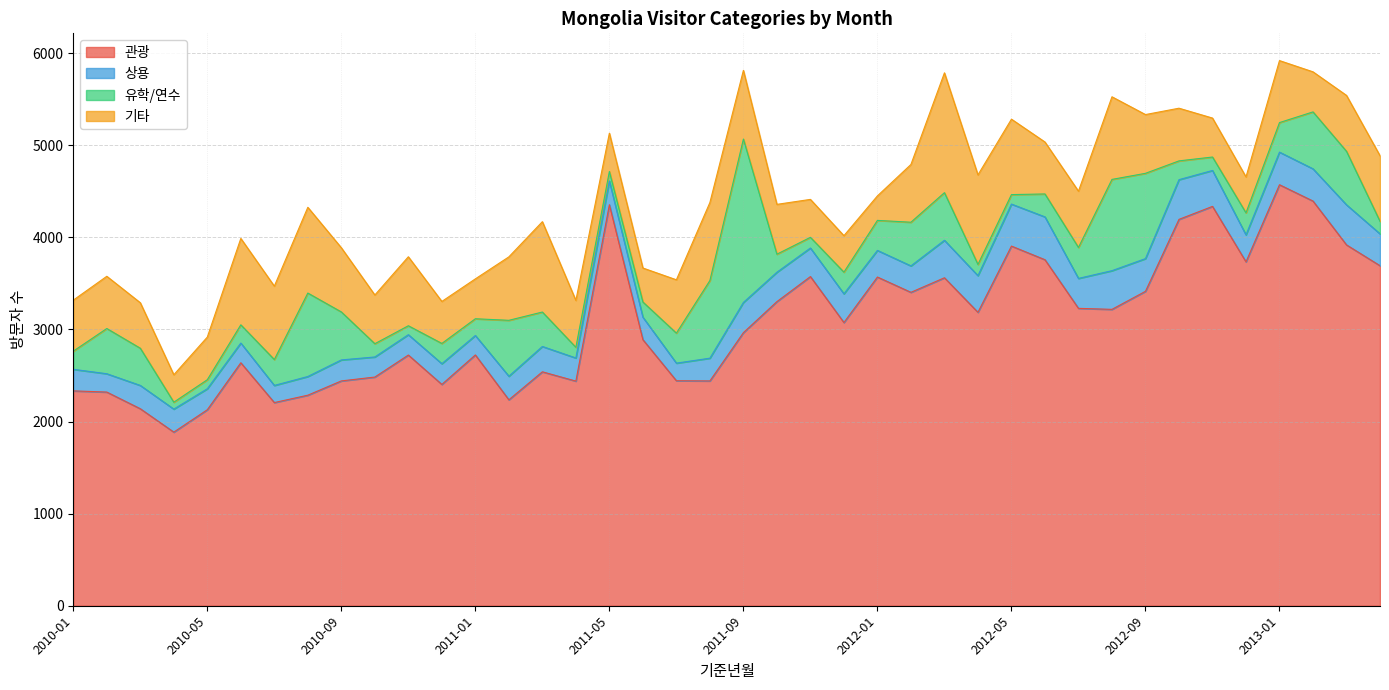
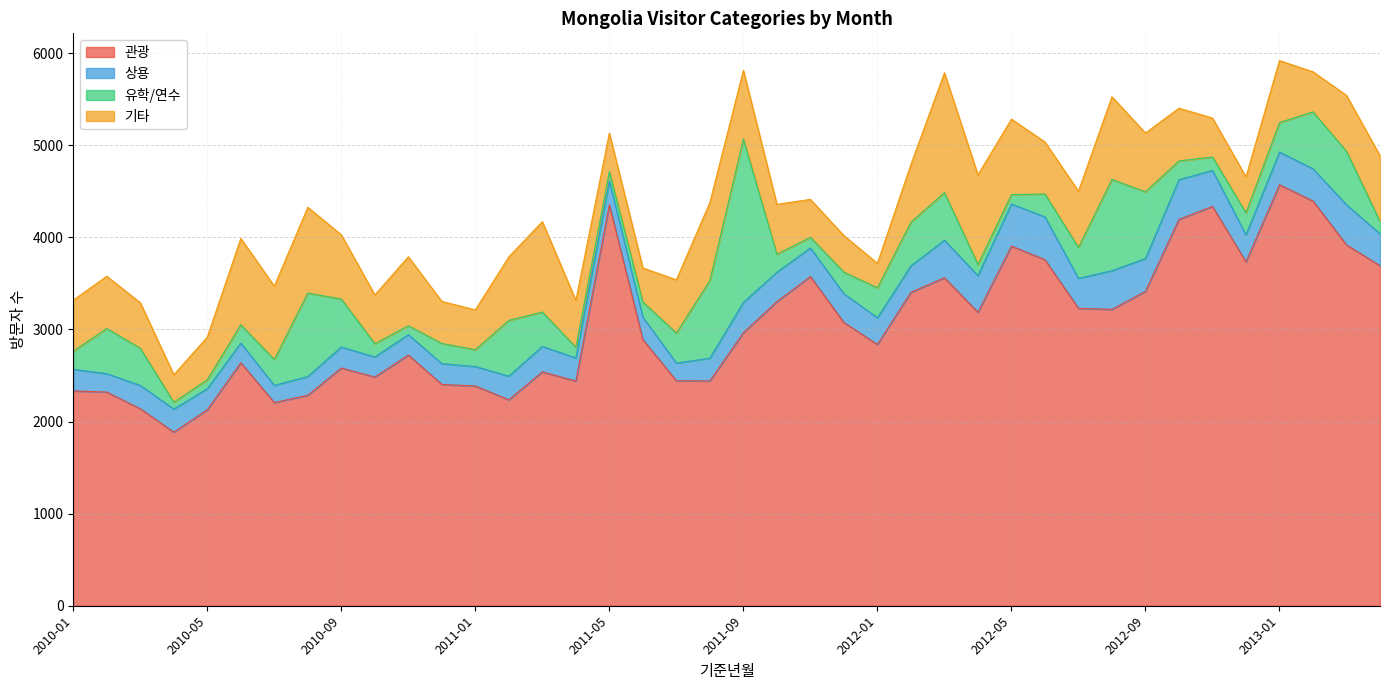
  {
    "관광": {
      "2010-01": 2300,
      "2010-05": 2100,
-     "2010-09": 2400,
-     "2011-01": 2700,
+     "2010-09": 2600,
+     "2011-01": 2400,
      "2011-05": 4400,
      "2011-09": 3000,
-     "2012-01": 3600,
+     "2012-01": 2800,
      "2012-05": 3900,
      "2012-09": 3400,
      "2013-01": 4600
    },
    "상용": {
      "2010-01": 200,
      "2010-05": 200,
      "2010-09": 200,
      "2011-01": 200,
      "2011-05": 300,
      "2011-09": 300,
      "2012-01": 300,
      "2012-05": 500,
      "2012-09": 400,
      "2013-01": 400
    },
    "유학/연수": {
      "2010-01": 200,
      "2010-05": 100,
      "2010-09": 500,
      "2011-01": 200,
      "2011-05": 100,
      "2011-09": 1800,
      "2012-01": 300,
      "2012-05": 100,
-     "2012-09": 900,
+     "2012-09": 700,
      "2013-01": 300
    },
    "기타": {
      "2010-01": 600,
      "2010-05": 500,
      "2010-09": 700,
      "2011-01": 400,
      "2011-05": 400,
      "2011-09": 700,
      "2012-01": 300,
      "2012-05": 800,
      "2012-09": 600,
      "2013-01": 700
    }
  }
